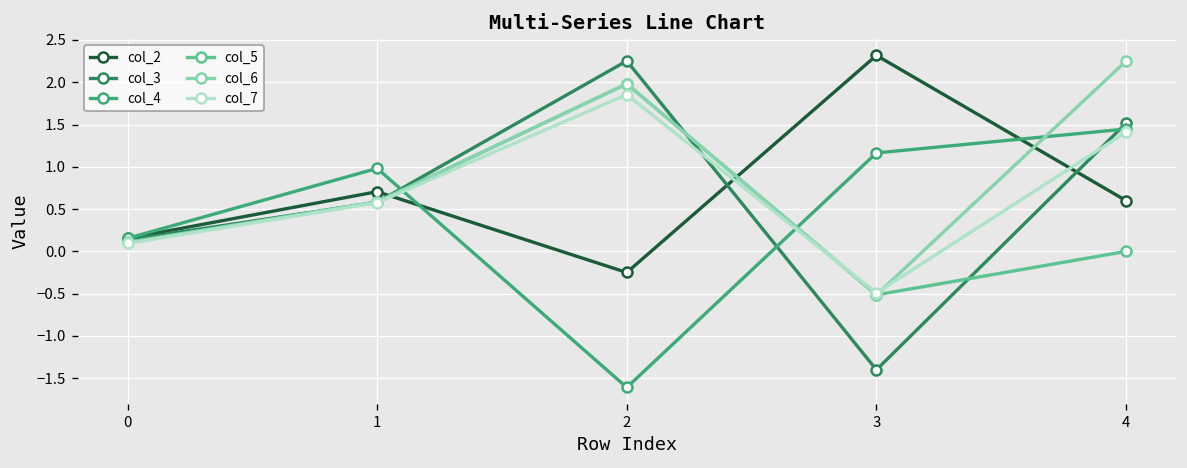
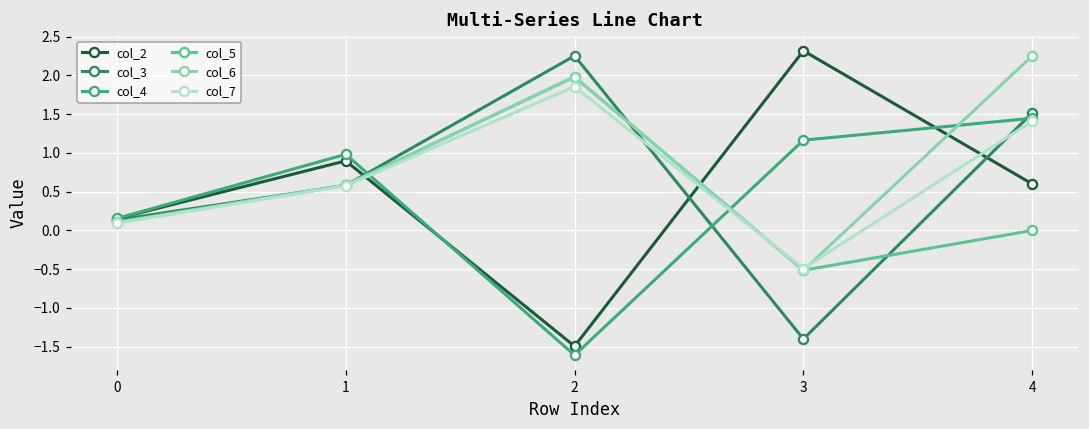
  {
    "col_2": {
-     "1": 0.7,
-     "2": -0.2,
+     "1": 0.9,
+     "2": -1.5,
      "3": 2.3,
      "4": 0.6
    }
  }
